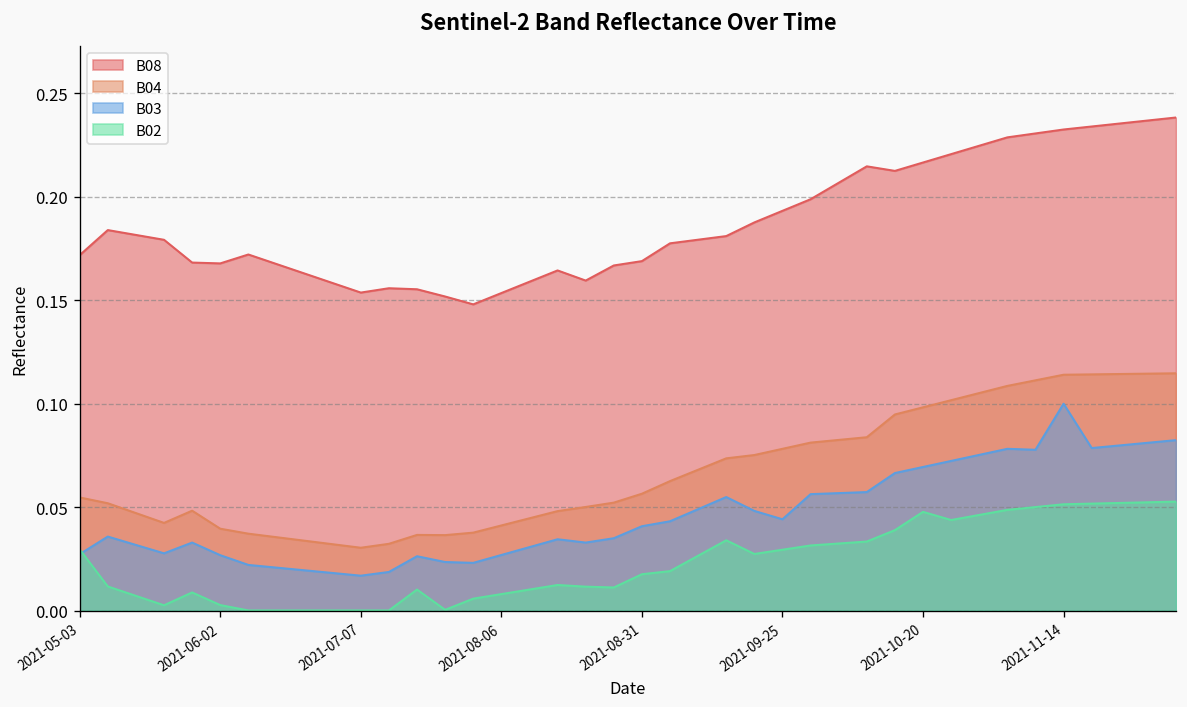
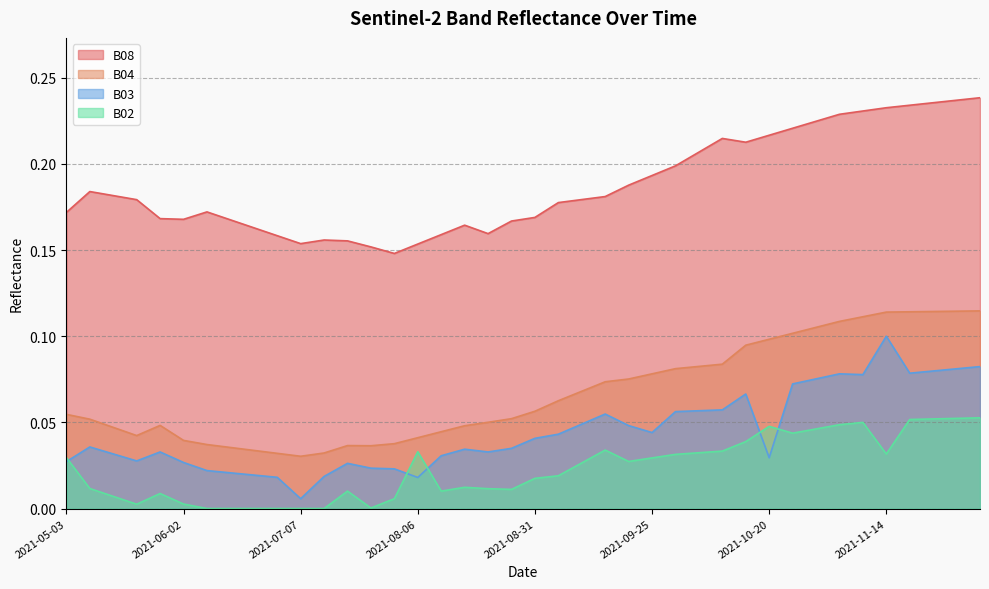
  {
    "B03": {
      "2021-05-03": 0.027,
      "2021-06-02": 0.027,
-     "2021-07-07": 0.017,
-     "2021-08-06": 0.027,
+     "2021-07-07": 0.006,
+     "2021-08-06": 0.018,
      "2021-08-31": 0.041,
      "2021-09-25": 0.044,
-     "2021-10-20": 0.069,
+     "2021-10-20": 0.030,
      "2021-11-14": 0.100
    },
    "B02": {
      "2021-05-03": 0.030,
      "2021-06-02": 0.003,
      "2021-07-07": 0.000,
-     "2021-08-06": 0.008,
+     "2021-08-06": 0.033,
      "2021-08-31": 0.018,
      "2021-09-25": 0.029,
      "2021-10-20": 0.048,
-     "2021-11-14": 0.051
+     "2021-11-14": 0.032
    }
  }
